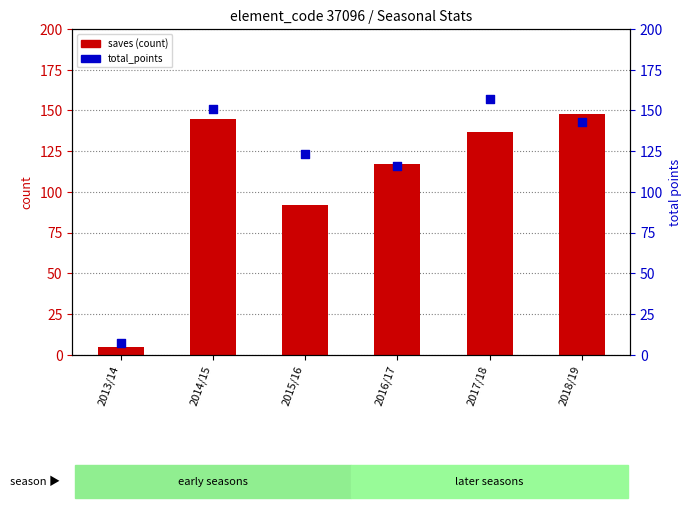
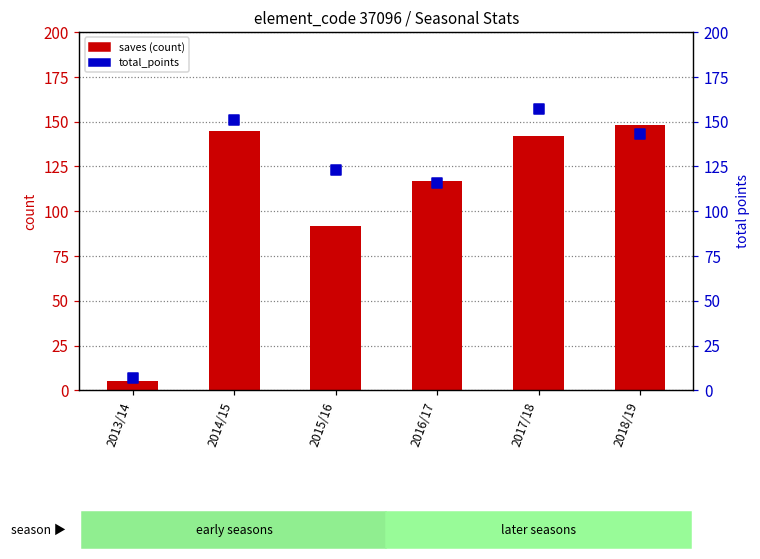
  {
    "saves (count)": {
      "2013/14": 5,
      "2014/15": 145,
      "2015/16": 92,
      "2016/17": 117,
-     "2017/18": 137,
+     "2017/18": 142,
      "2018/19": 148
    }
  }
